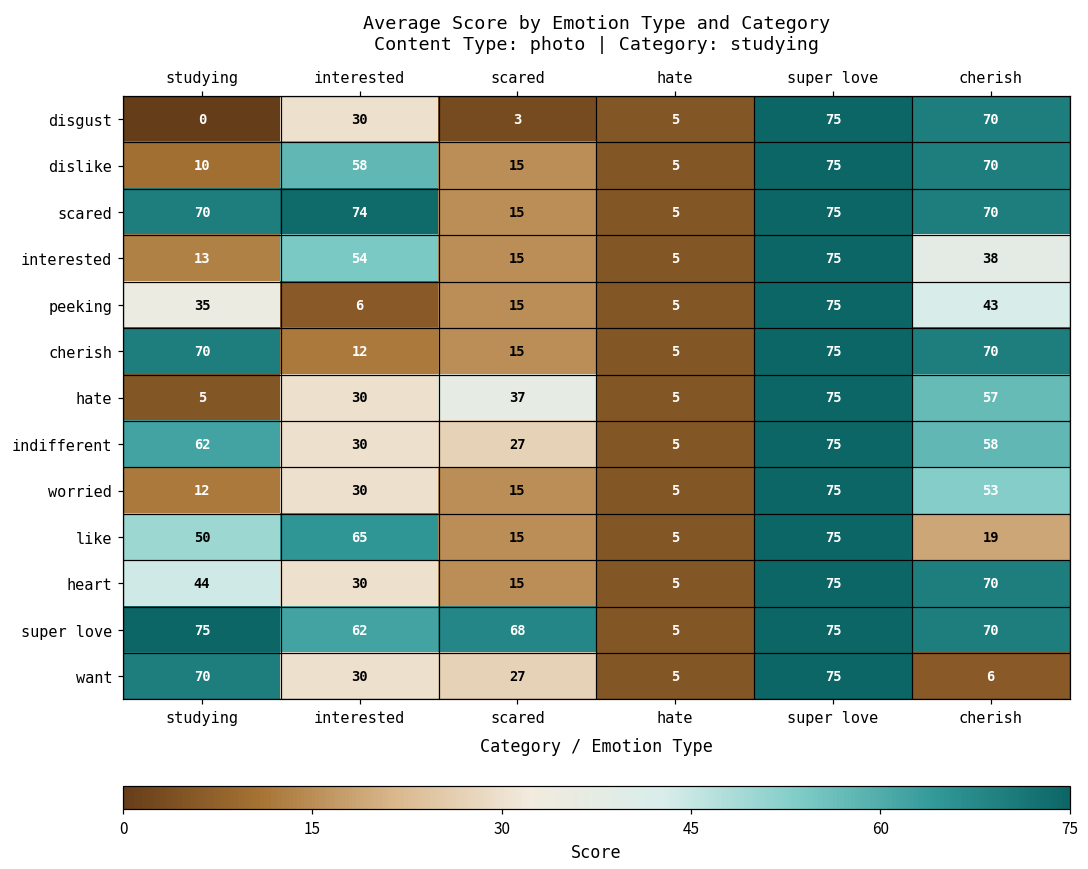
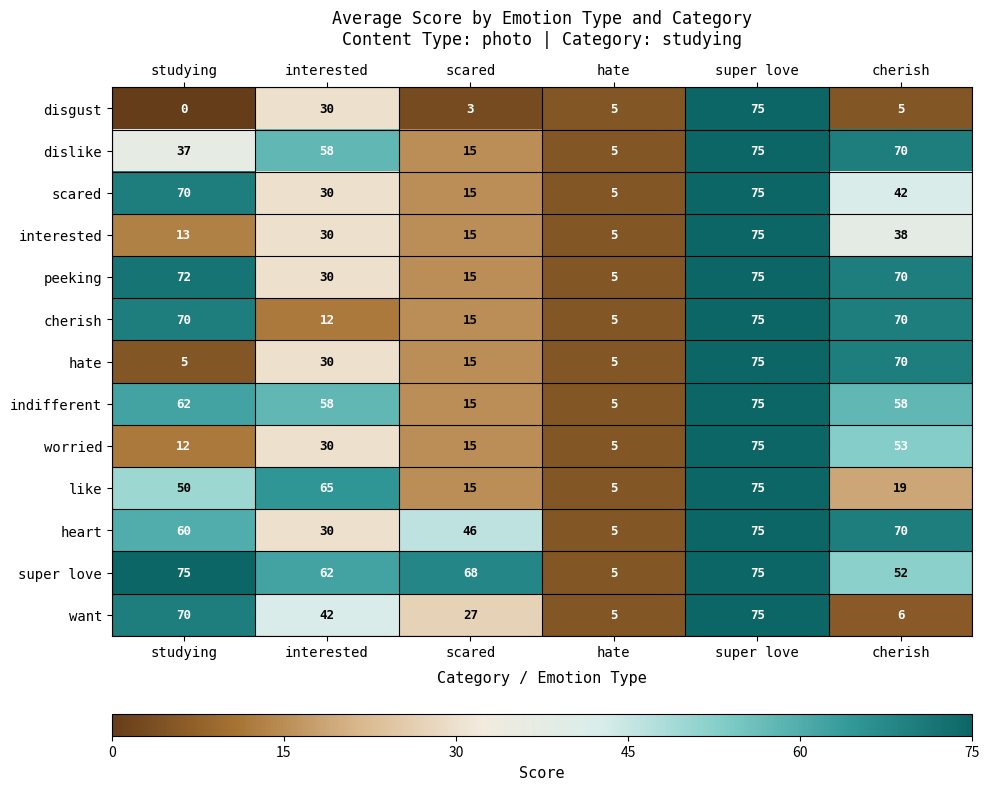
  {
    "disgust": {
      "studying": 0,
      "interested": 30,
      "scared": 3,
      "hate": 5,
      "super love": 75,
-     "cherish": 70
+     "cherish": 5
    },
    "dislike": {
-     "studying": 10,
+     "studying": 37,
      "interested": 58,
      "scared": 15,
      "hate": 5,
      "super love": 75,
      "cherish": 70
    },
    "scared": {
      "studying": 70,
-     "interested": 74,
+     "interested": 30,
      "scared": 15,
      "hate": 5,
      "super love": 75,
-     "cherish": 70
+     "cherish": 42
    },
    "interested": {
      "studying": 13,
-     "interested": 54,
+     "interested": 30,
      "scared": 15,
      "hate": 5,
      "super love": 75,
      "cherish": 38
    },
    "peeking": {
-     "studying": 35,
-     "interested": 6,
+     "studying": 72,
+     "interested": 30,
      "scared": 15,
      "hate": 5,
      "super love": 75,
-     "cherish": 43
+     "cherish": 70
    },
    "cherish": {
      "studying": 70,
      "interested": 12,
      "scared": 15,
      "hate": 5,
      "super love": 75,
      "cherish": 70
    },
    "hate": {
      "studying": 5,
      "interested": 30,
-     "scared": 37,
+     "scared": 15,
      "hate": 5,
      "super love": 75,
-     "cherish": 57
+     "cherish": 70
    },
    "indifferent": {
      "studying": 62,
-     "interested": 30,
-     "scared": 27,
+     "interested": 58,
+     "scared": 15,
      "hate": 5,
      "super love": 75,
      "cherish": 58
    },
    "worried": {
      "studying": 12,
      "interested": 30,
      "scared": 15,
      "hate": 5,
      "super love": 75,
      "cherish": 53
    },
    "like": {
      "studying": 50,
      "interested": 65,
      "scared": 15,
      "hate": 5,
      "super love": 75,
      "cherish": 19
    },
    "heart": {
-     "studying": 44,
+     "studying": 60,
      "interested": 30,
-     "scared": 15,
+     "scared": 46,
      "hate": 5,
      "super love": 75,
      "cherish": 70
    },
    "super love": {
      "studying": 75,
      "interested": 62,
      "scared": 68,
      "hate": 5,
      "super love": 75,
-     "cherish": 70
+     "cherish": 52
    },
    "want": {
      "studying": 70,
-     "interested": 30,
+     "interested": 42,
      "scared": 27,
      "hate": 5,
      "super love": 75,
      "cherish": 6
    }
  }
